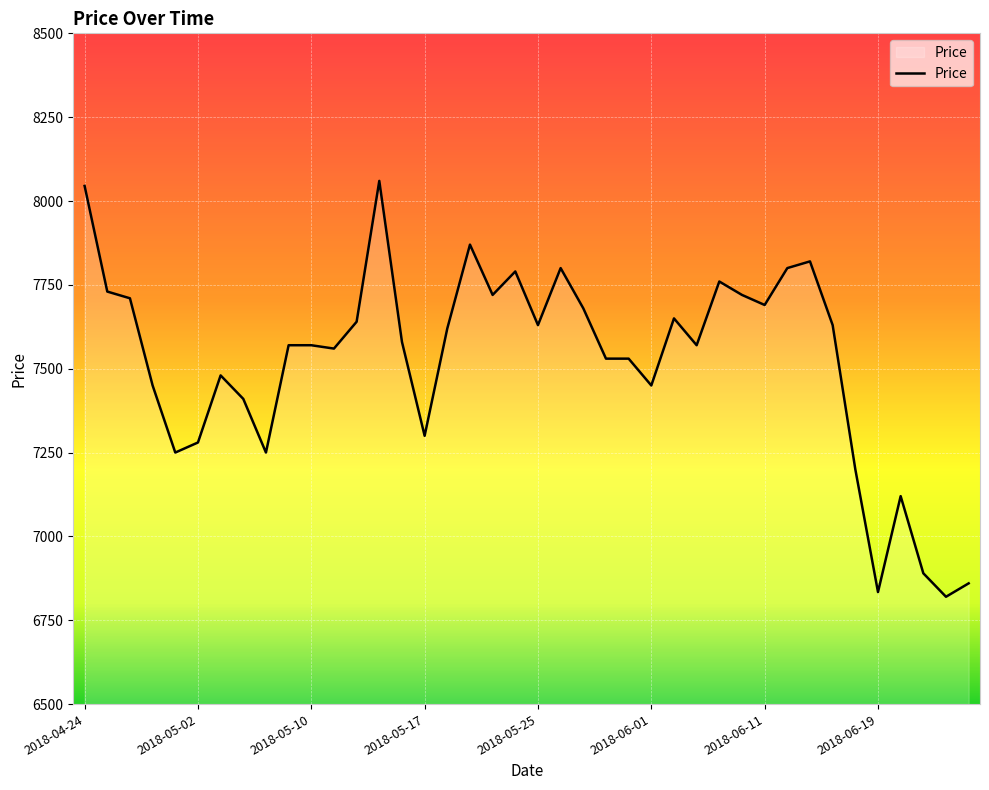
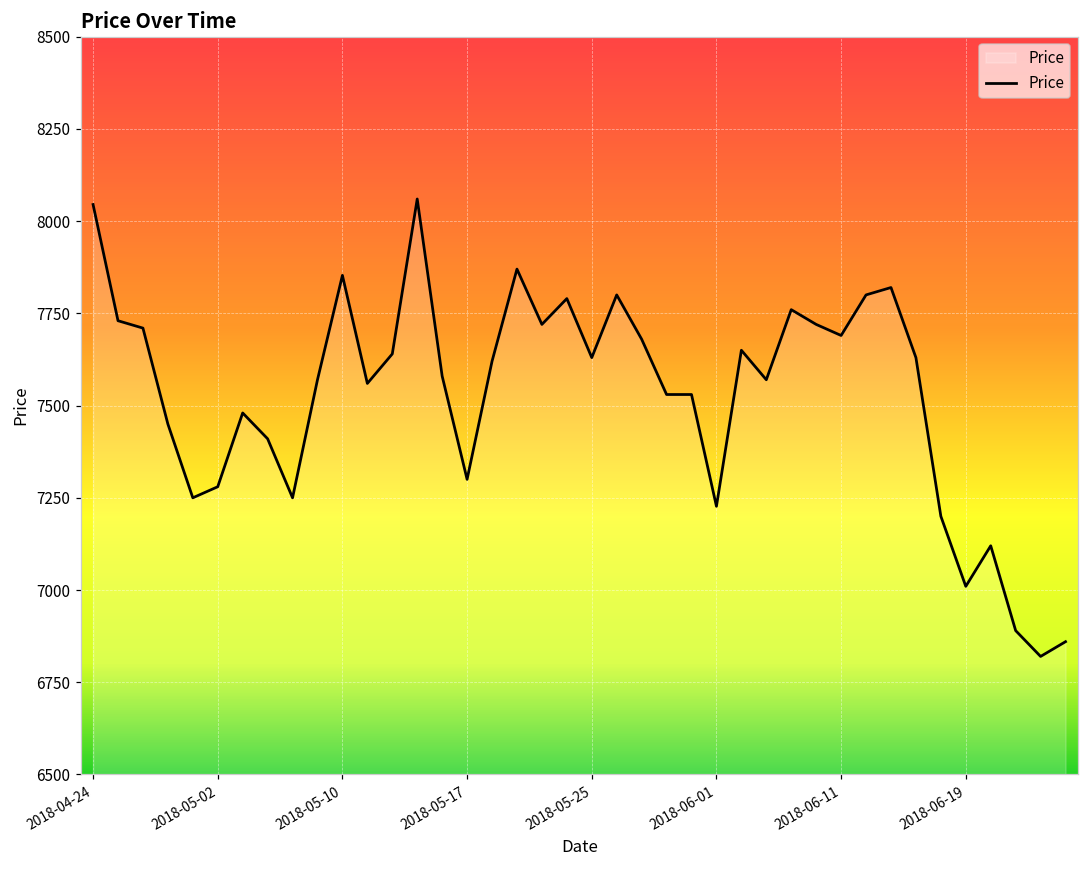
  {
    "2018-04-24": 8050,
    "2018-05-02": 7280,
-   "2018-05-10": 7570,
+   "2018-05-10": 7850,
    "2018-05-17": 7300,
    "2018-05-25": 7630,
-   "2018-06-01": 7450,
+   "2018-06-01": 7230,
    "2018-06-11": 7690,
-   "2018-06-19": 6830
+   "2018-06-19": 7010
  }
